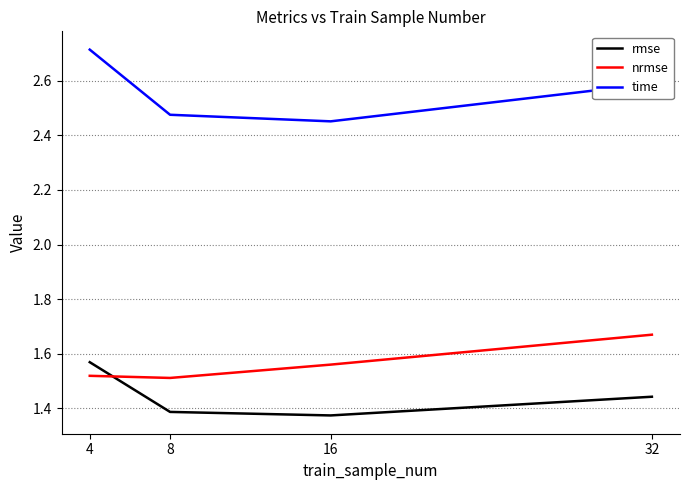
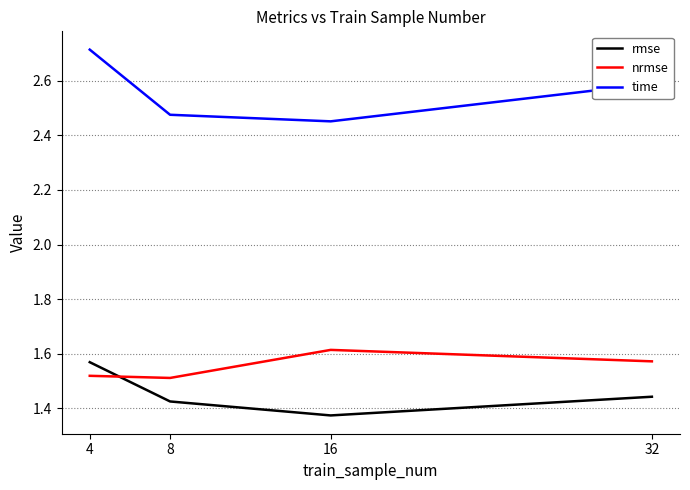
  {
    "rmse": {
      "4": 1.57,
-     "8": 1.39,
+     "8": 1.42,
      "16": 1.37,
      "32": 1.44
    },
    "nrmse": {
      "4": 1.52,
      "8": 1.51,
-     "16": 1.56,
-     "32": 1.67
+     "16": 1.61,
+     "32": 1.57
    },
    "time": {
      "4": 2.71,
      "8": 2.48,
      "16": 2.45
    }
  }
